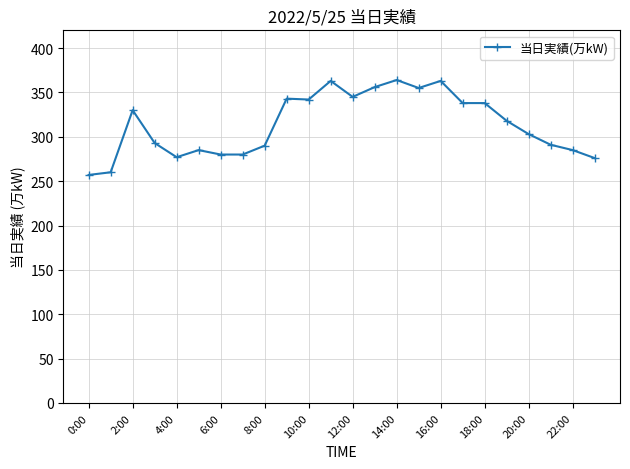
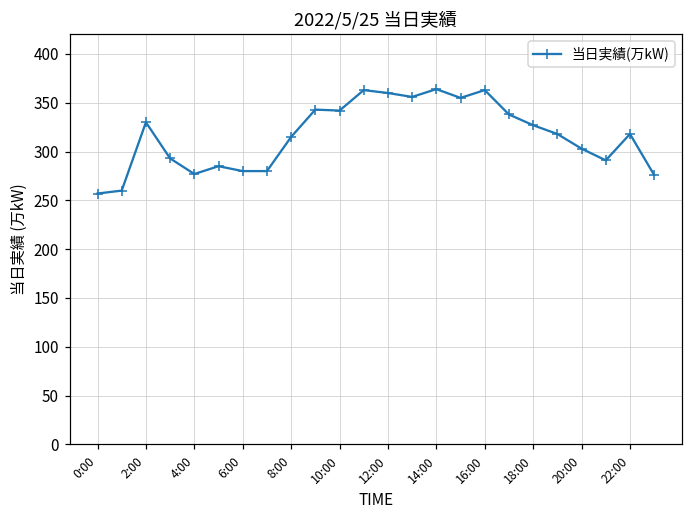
  {
    "0:00": 260,
    "2:00": 330,
    "4:00": 280,
    "6:00": 280,
-   "8:00": 290,
+   "8:00": 320,
    "10:00": 340,
-   "12:00": 350,
+   "12:00": 360,
    "14:00": 360,
    "16:00": 360,
-   "18:00": 340,
+   "18:00": 330,
    "20:00": 300,
-   "22:00": 290
+   "22:00": 320
  }
